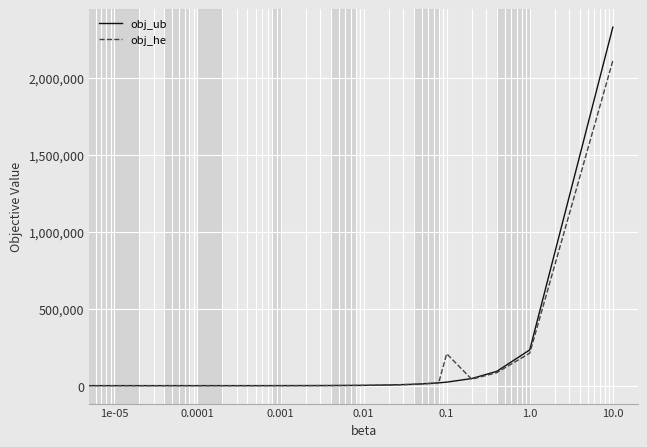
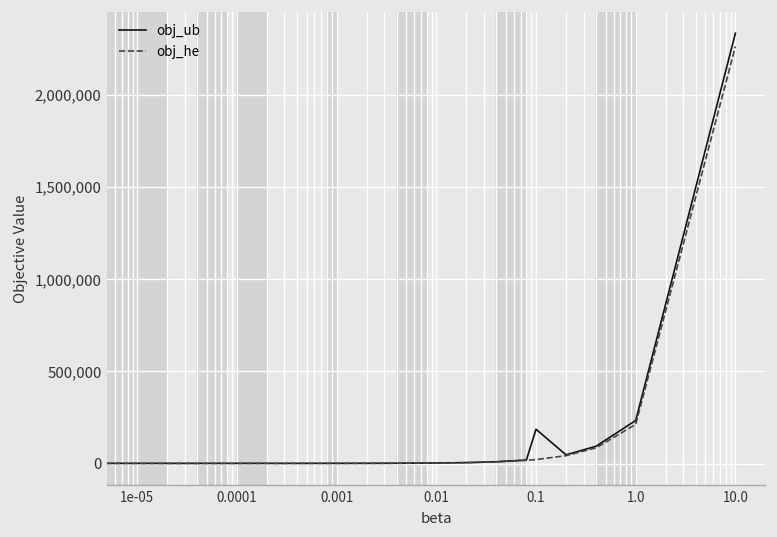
  {
    "obj_ub": {
-     "0.1": "20,000",
+     "0.1": "190,000",
      "1.0": "230,000",
      "10.0": "2,330,000"
    },
    "obj_he": {
-     "0.1": "210,000",
+     "0.1": "20,000",
      "1.0": "210,000",
-     "10.0": "2,110,000"
+     "10.0": "2,260,000"
    }
  }
